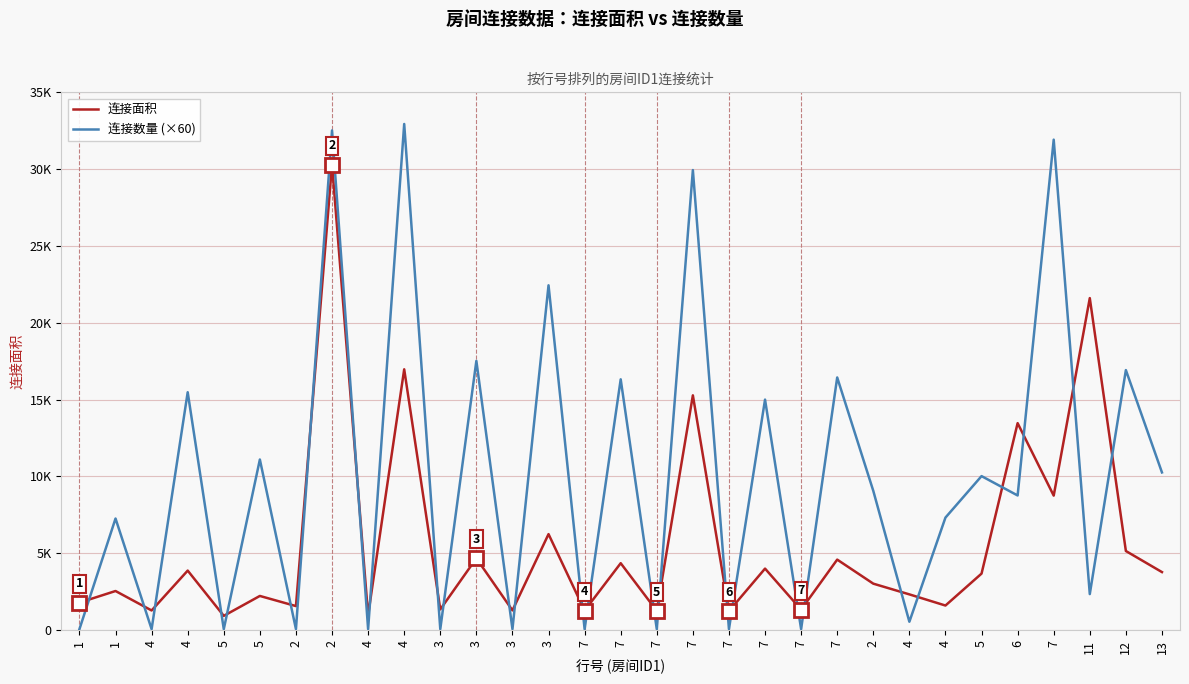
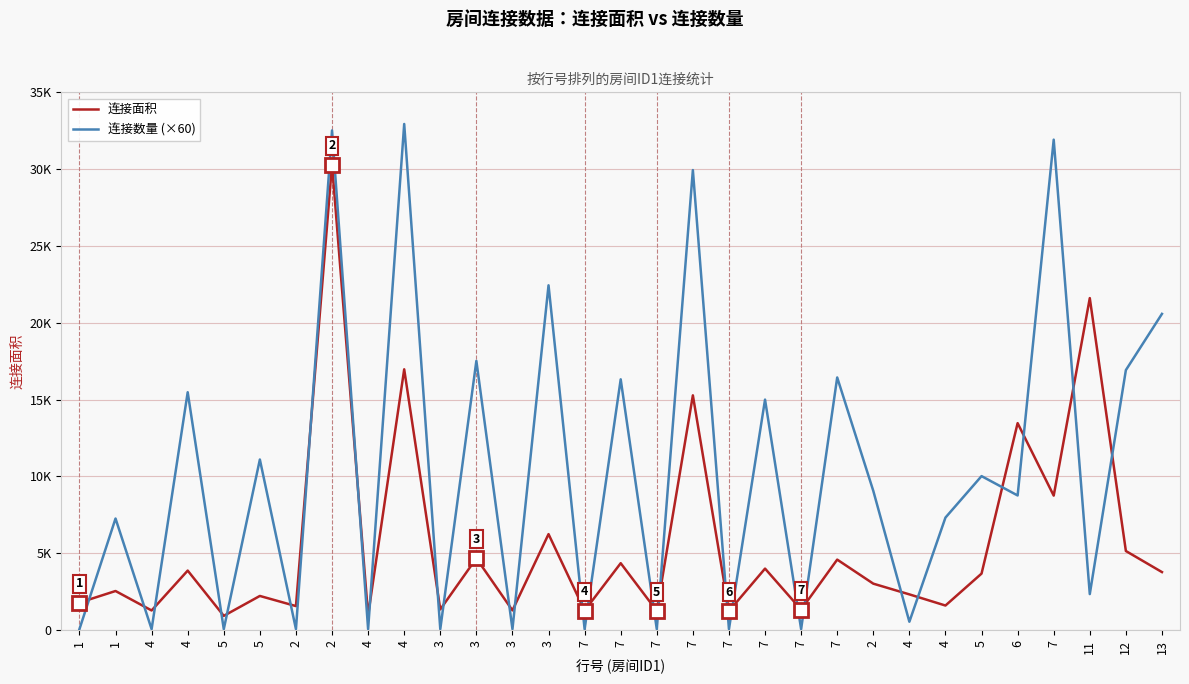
  {
    "连接数量 (×60)": {
      "6": 8800,
      "11": 2300,
      "12": 16900,
-     "13": 10300
+     "13": 20600
    }
  }
